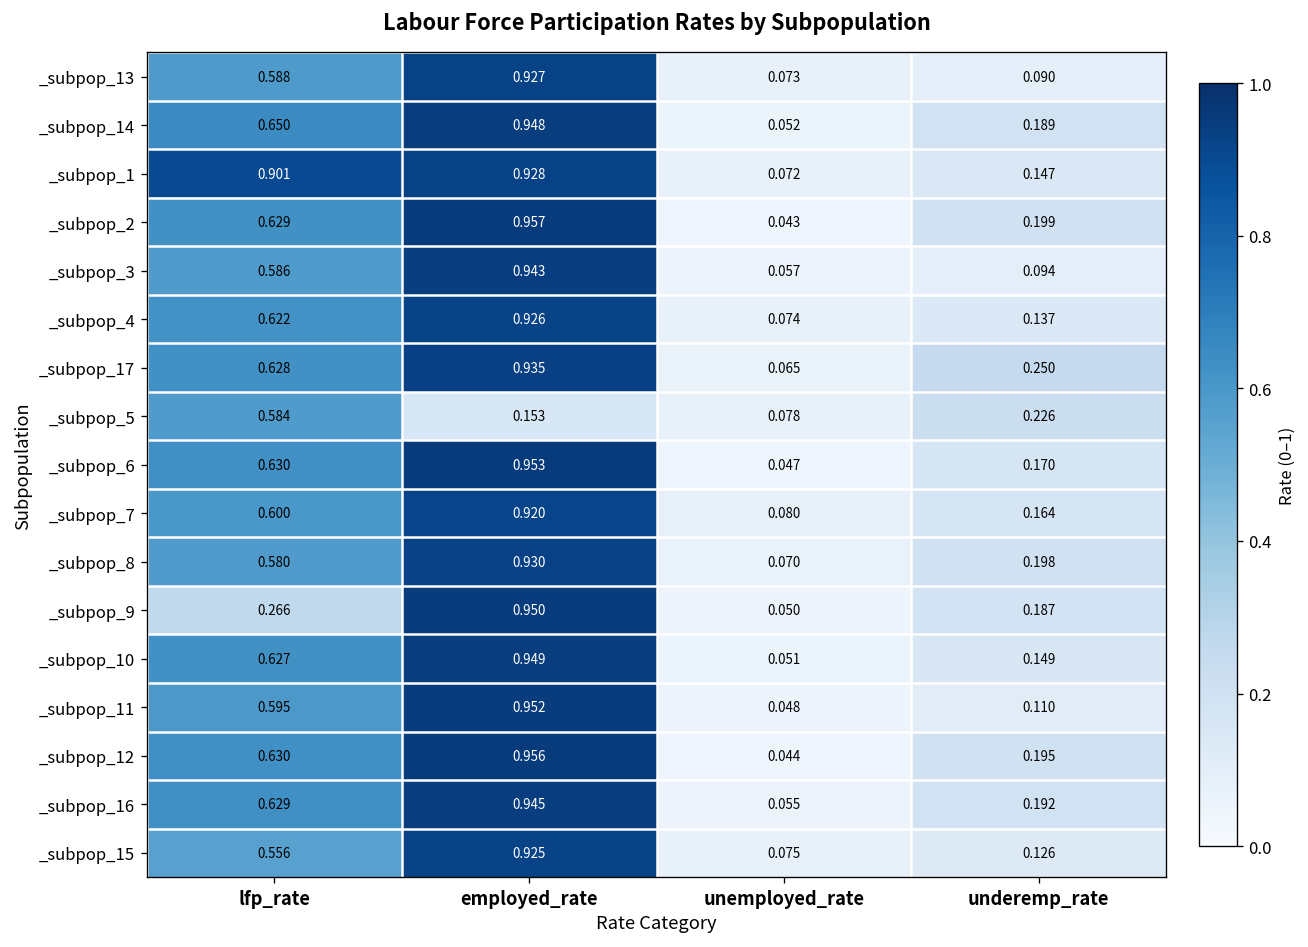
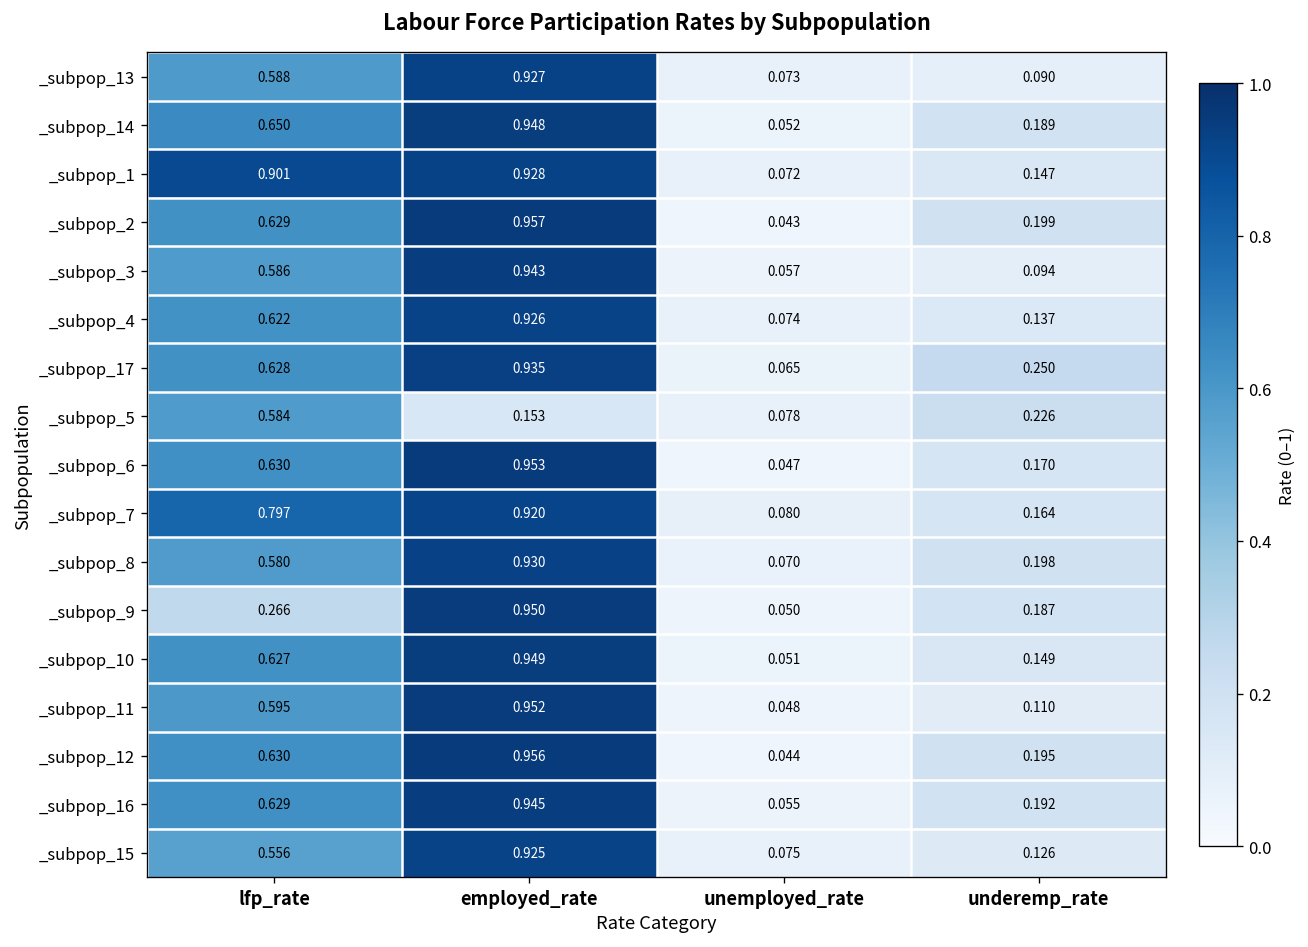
  {
    "_subpop_13": {
      "lfp_rate": 0.588,
      "employed_rate": 0.927,
      "unemployed_rate": 0.073,
      "underemp_rate": 0.090
    },
    "_subpop_14": {
      "lfp_rate": 0.650,
      "employed_rate": 0.948,
      "unemployed_rate": 0.052,
      "underemp_rate": 0.189
    },
    "_subpop_1": {
      "lfp_rate": 0.901,
      "employed_rate": 0.928,
      "unemployed_rate": 0.072,
      "underemp_rate": 0.147
    },
    "_subpop_2": {
      "lfp_rate": 0.629,
      "employed_rate": 0.957,
      "unemployed_rate": 0.043,
      "underemp_rate": 0.199
    },
    "_subpop_3": {
      "lfp_rate": 0.586,
      "employed_rate": 0.943,
      "unemployed_rate": 0.057,
      "underemp_rate": 0.094
    },
    "_subpop_4": {
      "lfp_rate": 0.622,
      "employed_rate": 0.926,
      "unemployed_rate": 0.074,
      "underemp_rate": 0.137
    },
    "_subpop_17": {
      "lfp_rate": 0.628,
      "employed_rate": 0.935,
      "unemployed_rate": 0.065,
      "underemp_rate": 0.250
    },
    "_subpop_5": {
      "lfp_rate": 0.584,
      "employed_rate": 0.153,
      "unemployed_rate": 0.078,
      "underemp_rate": 0.226
    },
    "_subpop_6": {
      "lfp_rate": 0.630,
      "employed_rate": 0.953,
      "unemployed_rate": 0.047,
      "underemp_rate": 0.170
    },
    "_subpop_7": {
-     "lfp_rate": 0.600,
+     "lfp_rate": 0.797,
      "employed_rate": 0.920,
      "unemployed_rate": 0.080,
      "underemp_rate": 0.164
    },
    "_subpop_8": {
      "lfp_rate": 0.580,
      "employed_rate": 0.930,
      "unemployed_rate": 0.070,
      "underemp_rate": 0.198
    },
    "_subpop_9": {
      "lfp_rate": 0.266,
      "employed_rate": 0.950,
      "unemployed_rate": 0.050,
      "underemp_rate": 0.187
    },
    "_subpop_10": {
      "lfp_rate": 0.627,
      "employed_rate": 0.949,
      "unemployed_rate": 0.051,
      "underemp_rate": 0.149
    },
    "_subpop_11": {
      "lfp_rate": 0.595,
      "employed_rate": 0.952,
      "unemployed_rate": 0.048,
      "underemp_rate": 0.110
    },
    "_subpop_12": {
      "lfp_rate": 0.630,
      "employed_rate": 0.956,
      "unemployed_rate": 0.044,
      "underemp_rate": 0.195
    },
    "_subpop_16": {
      "lfp_rate": 0.629,
      "employed_rate": 0.945,
      "unemployed_rate": 0.055,
      "underemp_rate": 0.192
    },
    "_subpop_15": {
      "lfp_rate": 0.556,
      "employed_rate": 0.925,
      "unemployed_rate": 0.075,
      "underemp_rate": 0.126
    }
  }
